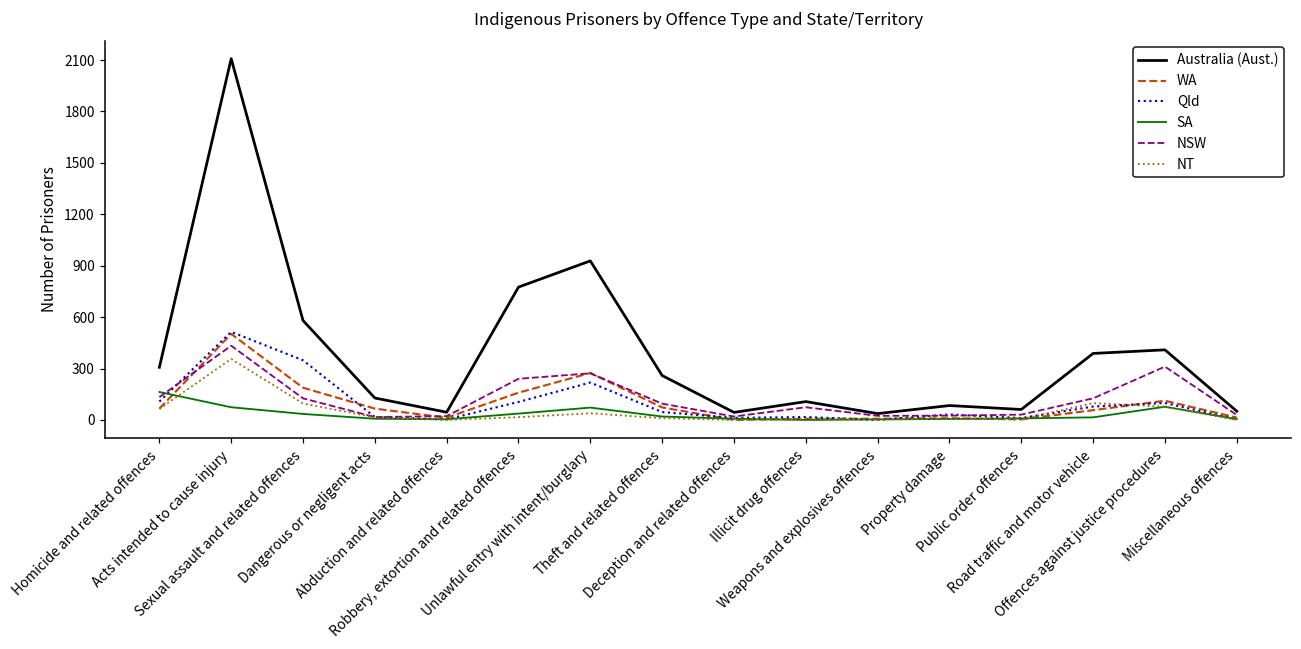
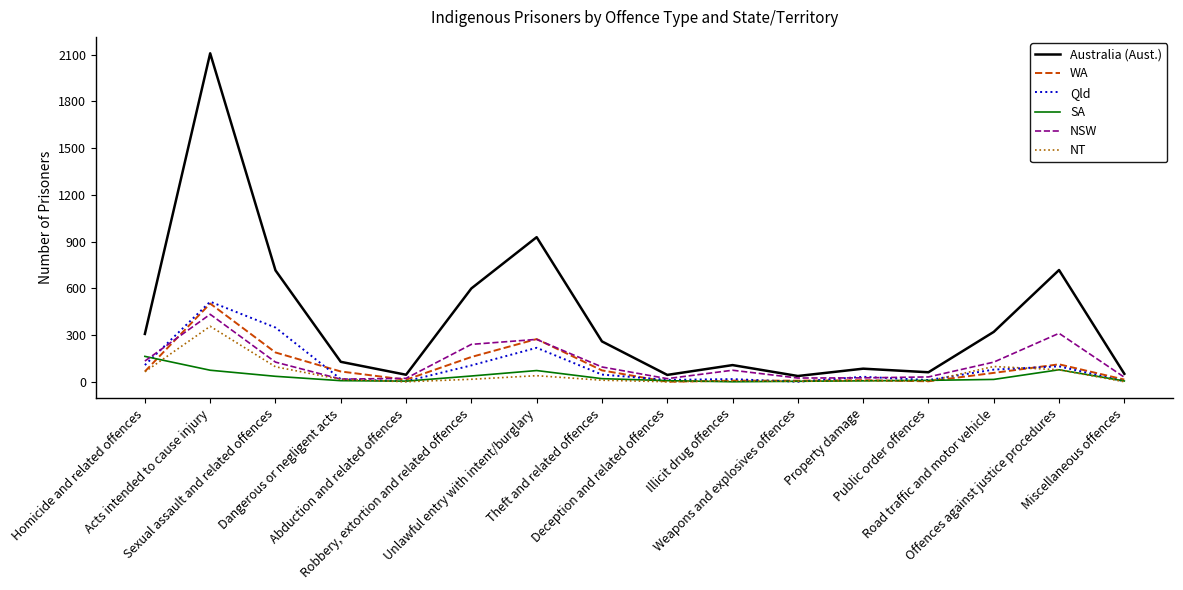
  {
    "Australia (Aust.)": {
      "Homicide and related offences": 310,
      "Acts intended to cause injury": 2110,
-     "Sexual assault and related offences": 580,
+     "Sexual assault and related offences": 720,
      "Dangerous or negligent acts": 130,
      "Abduction and related offences": 50,
-     "Robbery, extortion and related offences": 780,
+     "Robbery, extortion and related offences": 600,
      "Unlawful entry with intent/burglary": 930,
      "Theft and related offences": 260,
      "Deception and related offences": 40,
      "Illicit drug offences": 110,
      "Property damage": 80,
      "Public order offences": 60,
-     "Road traffic and motor vehicle": 390,
-     "Offences against justice procedures": 410,
+     "Road traffic and motor vehicle": 320,
+     "Offences against justice procedures": 720,
      "Miscellaneous offences": 50
    },
    "Qld": {
      "Homicide and related offences": 110,
      "Sexual assault and related offences": 350,
      "Robbery, extortion and related offences": 110,
      "Unlawful entry with intent/burglary": 220,
      "Theft and related offences": 50,
      "Road traffic and motor vehicle": 80
    },
    "SA": {
      "Homicide and related offences": 160,
      "Acts intended to cause injury": 70,
      "Sexual assault and related offences": 40,
      "Robbery, extortion and related offences": 40,
      "Unlawful entry with intent/burglary": 70,
      "Road traffic and motor vehicle": 20
    },
    "NSW": {
      "Homicide and related offences": 130,
      "Acts intended to cause injury": 430,
      "Sexual assault and related offences": 130,
      "Robbery, extortion and related offences": 240,
      "Theft and related offences": 100,
      "Illicit drug offences": 70,
      "Public order offences": 30,
      "Road traffic and motor vehicle": 130,
      "Offences against justice procedures": 310
    }
  }
